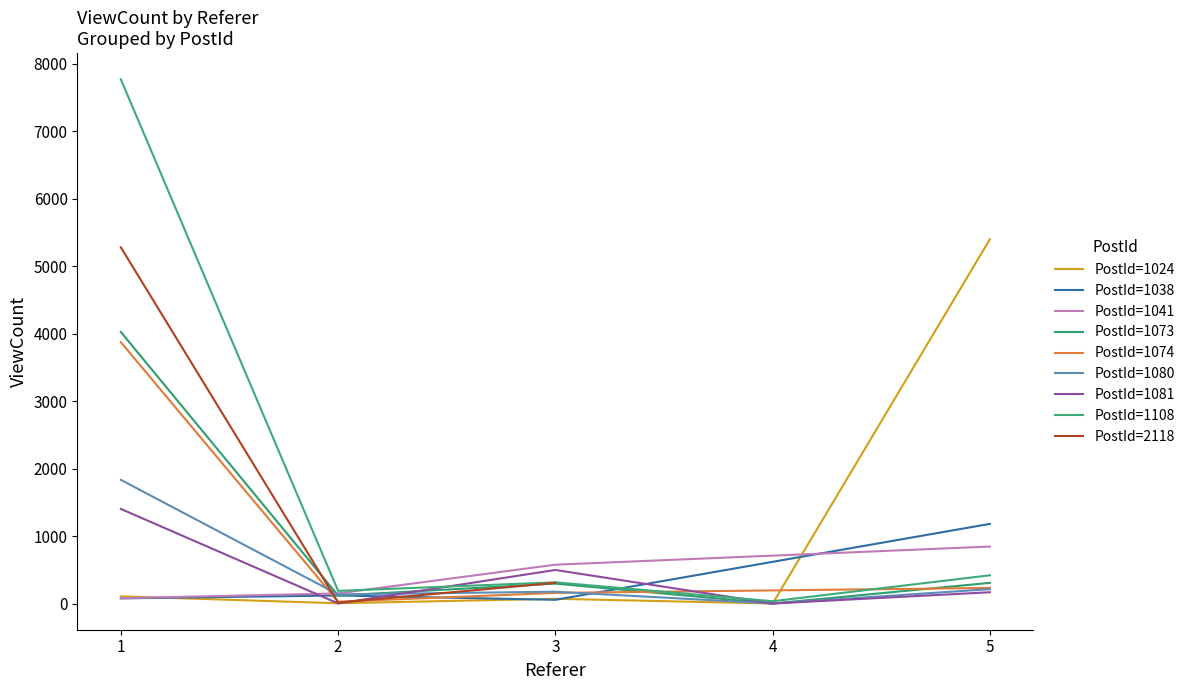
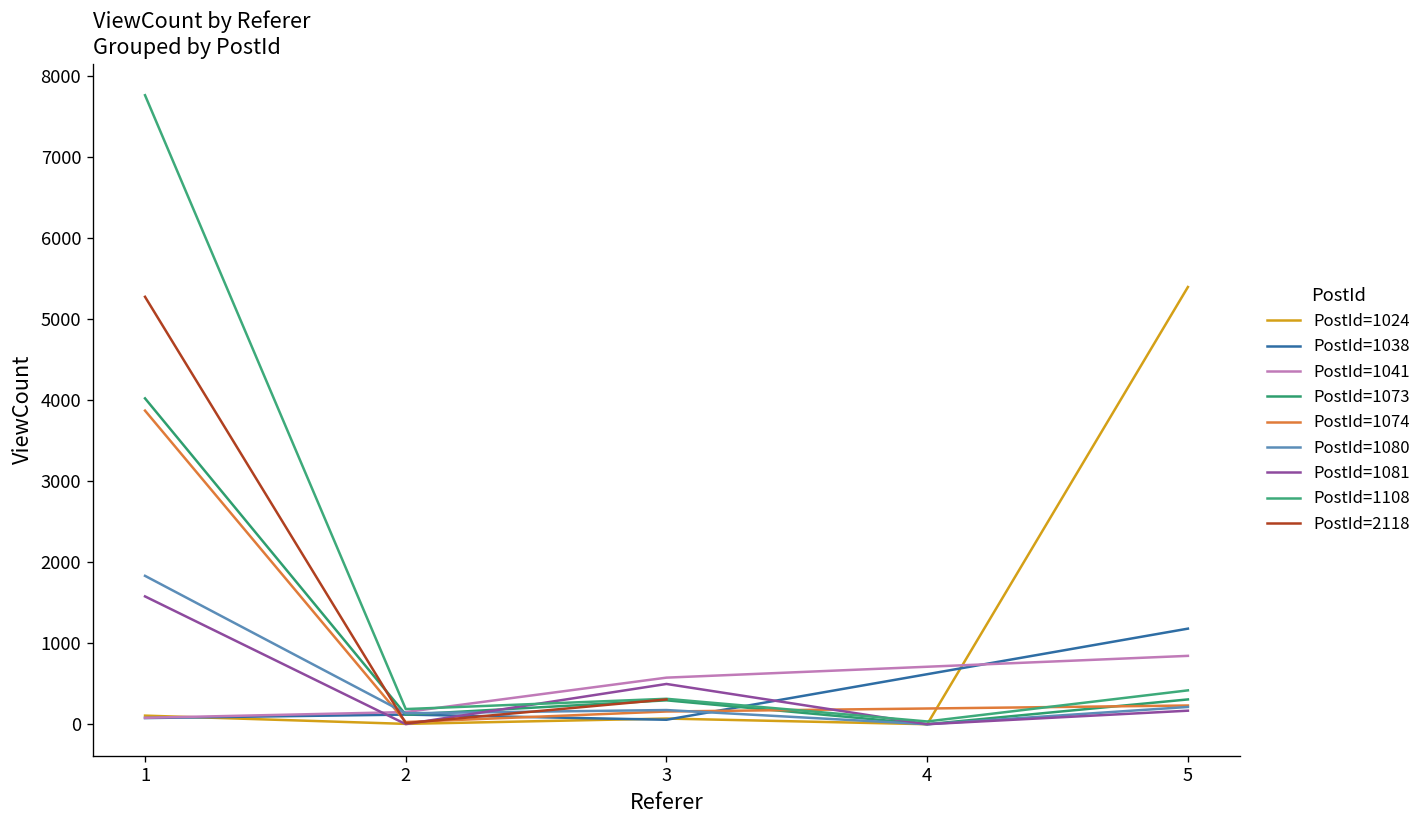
  {
    "PostId=1041": {
      "3": 600,
      "5": 800
    },
    "PostId=1081": {
-     "1": 1400,
+     "1": 1600,
      "3": 500,
      "5": 200
    },
    "PostId=2118": {
      "1": 5300
    }
  }
